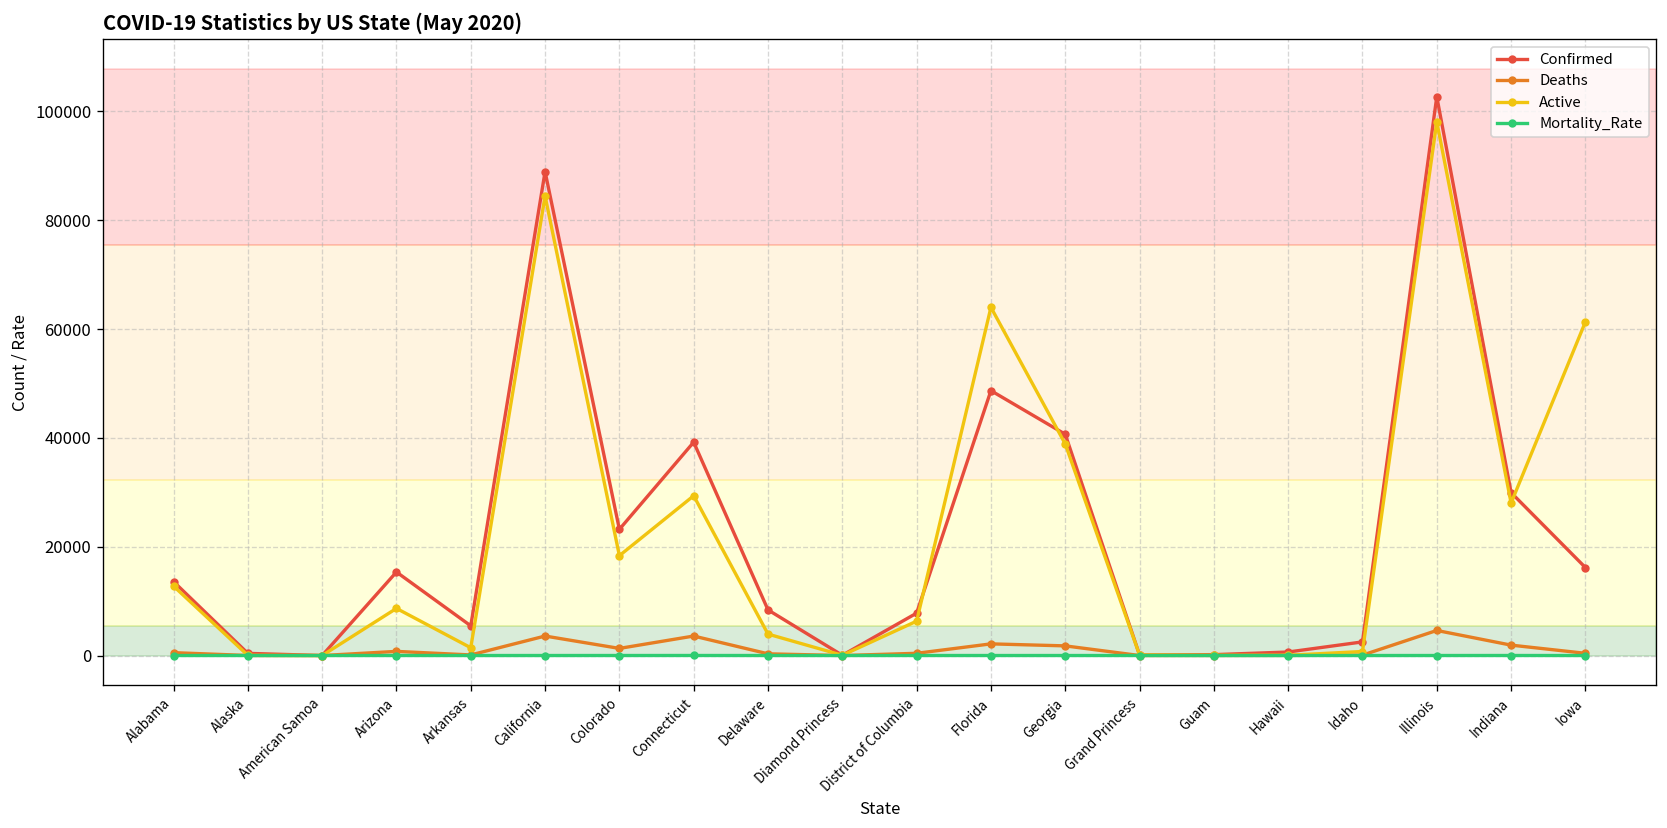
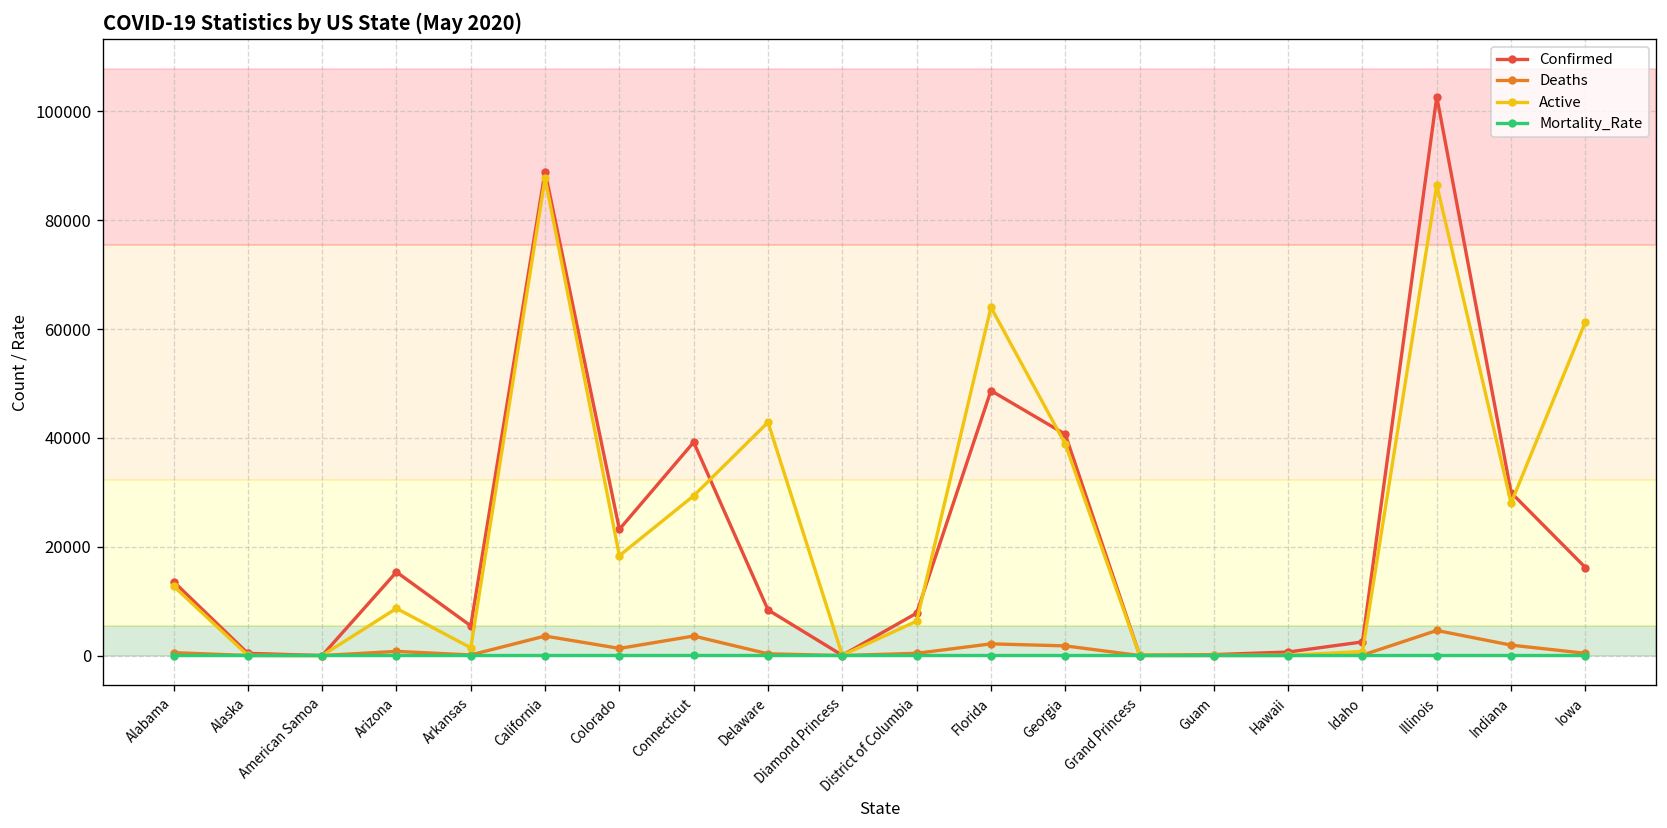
  {
    "Active": {
      "Alabama": 13000,
      "Arizona": 9000,
      "Arkansas": 1000,
-     "California": 84000,
+     "California": 88000,
      "Colorado": 18000,
      "Connecticut": 29000,
-     "Delaware": 4000,
+     "Delaware": 43000,
      "District of Columbia": 6000,
      "Florida": 64000,
      "Georgia": 39000,
      "Idaho": 1000,
-     "Illinois": 98000,
+     "Illinois": 86000,
      "Indiana": 28000,
      "Iowa": 61000
    },
    "Mortality_Rate": {
      "Arizona": 0,
      "California": 0,
      "Colorado": 0,
      "Connecticut": 0,
      "Florida": 0,
      "Georgia": 0,
      "Illinois": 0,
      "Indiana": 0
    }
  }
